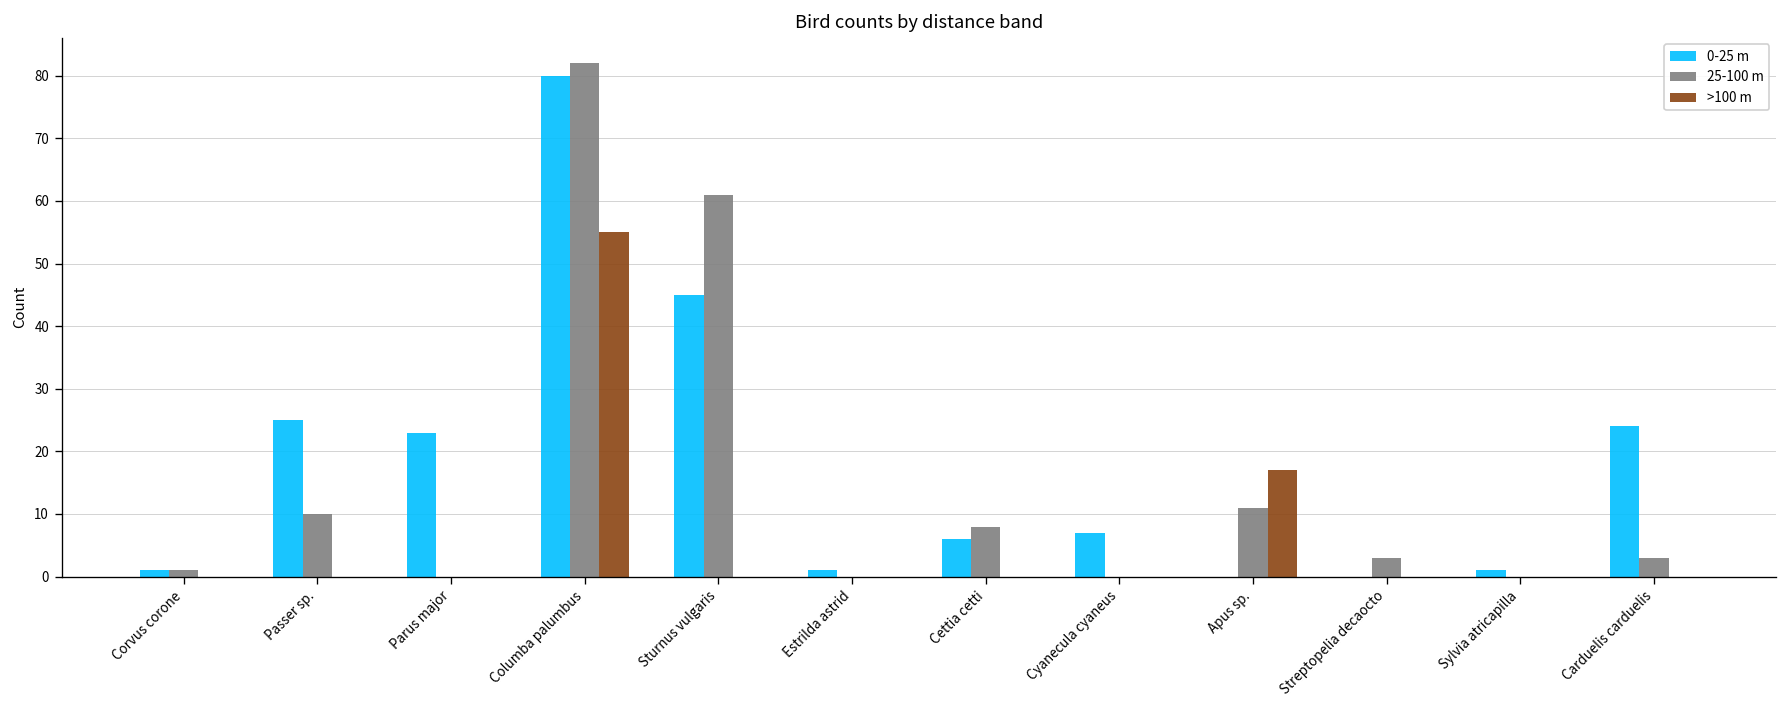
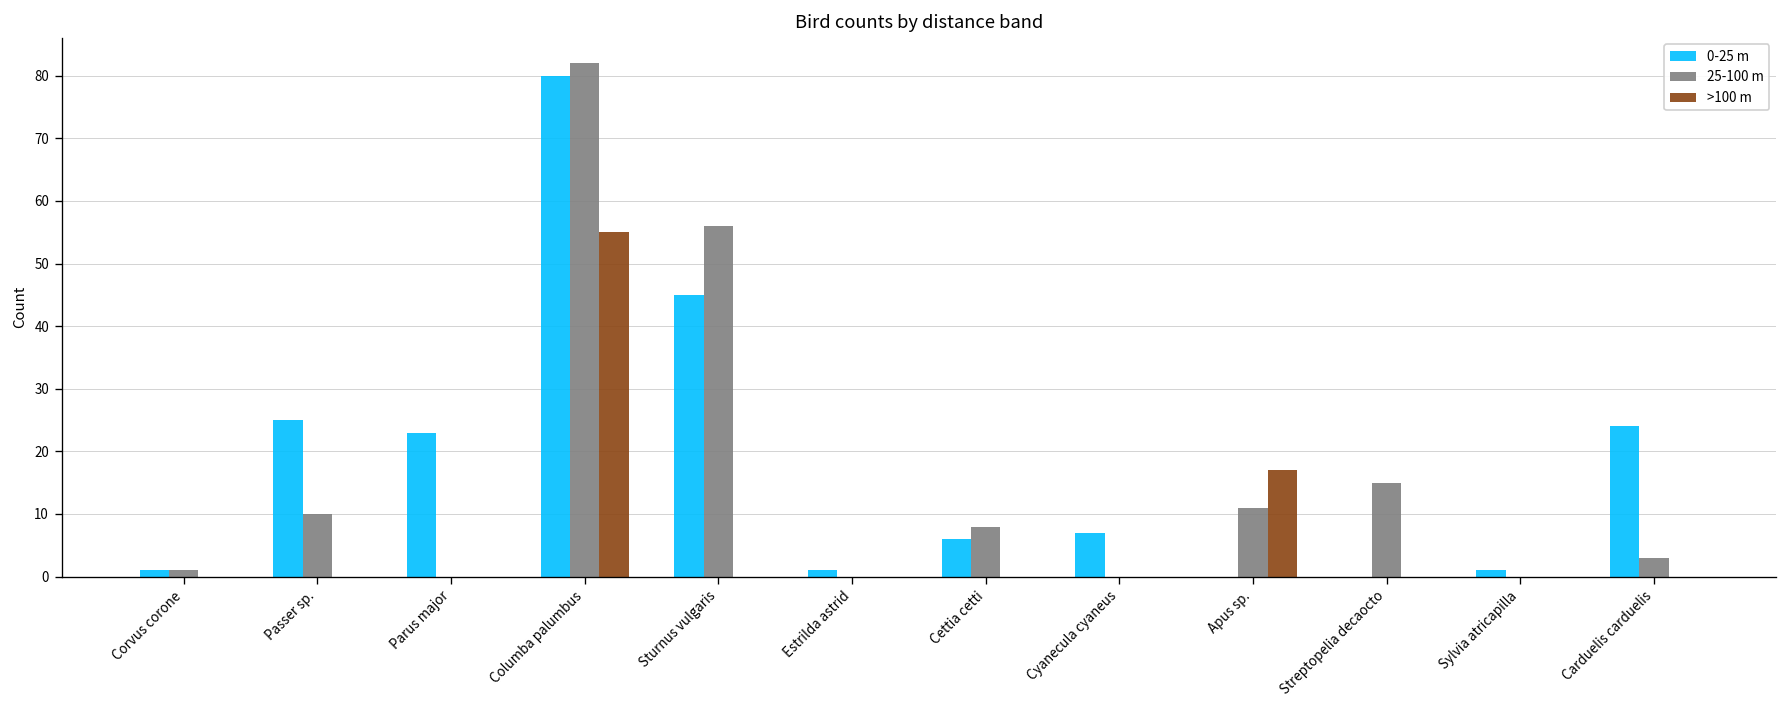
  {
    "0-25 m": {
      "Corvus corone": 1,
      "Passer sp.": 25,
      "Parus major": 23,
      "Columba palumbus": 80,
      "Sturnus vulgaris": 45,
      "Estrilda astrid": 1,
      "Cettia cetti": 6,
      "Cyanecula cyaneus": 7,
      "Apus sp.": 0,
      "Streptopelia decaocto": 0,
      "Sylvia atricapilla": 1,
      "Carduelis carduelis": 24
    },
    "25-100 m": {
      "Corvus corone": 1,
      "Passer sp.": 10,
      "Parus major": 0,
      "Columba palumbus": 82,
-     "Sturnus vulgaris": 61,
+     "Sturnus vulgaris": 56,
      "Estrilda astrid": 0,
      "Cettia cetti": 8,
      "Cyanecula cyaneus": 0,
      "Apus sp.": 11,
-     "Streptopelia decaocto": 3,
+     "Streptopelia decaocto": 15,
      "Sylvia atricapilla": 0,
      "Carduelis carduelis": 3
    },
    ">100 m": {
      "Corvus corone": 0,
      "Passer sp.": 0,
      "Parus major": 0,
      "Columba palumbus": 55,
      "Sturnus vulgaris": 0,
      "Estrilda astrid": 0,
      "Cettia cetti": 0,
      "Cyanecula cyaneus": 0,
      "Apus sp.": 17,
      "Streptopelia decaocto": 0,
      "Sylvia atricapilla": 0,
      "Carduelis carduelis": 0
    }
  }
